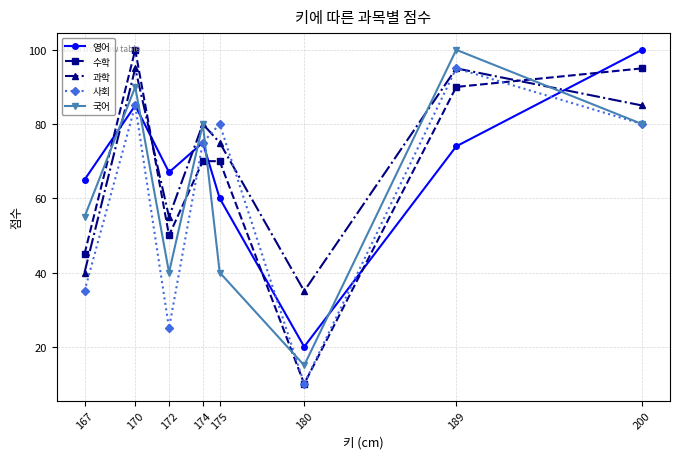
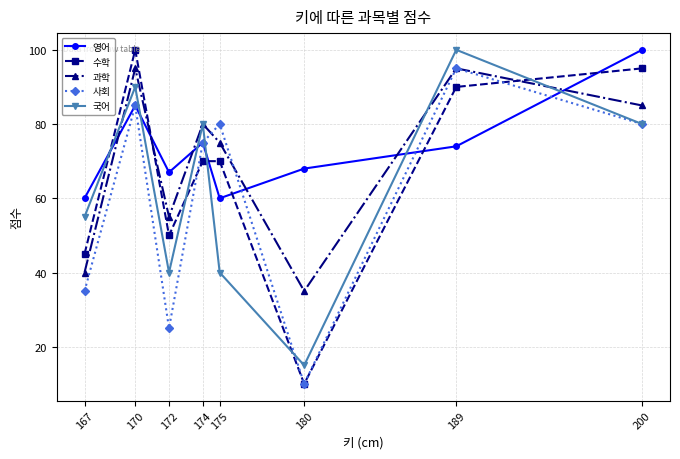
  {
    "영어": {
-     "167": 65,
+     "167": 60,
      "172": 67,
      "175": 60,
-     "180": 20,
+     "180": 68,
      "189": 74,
      "200": 100
    }
  }
